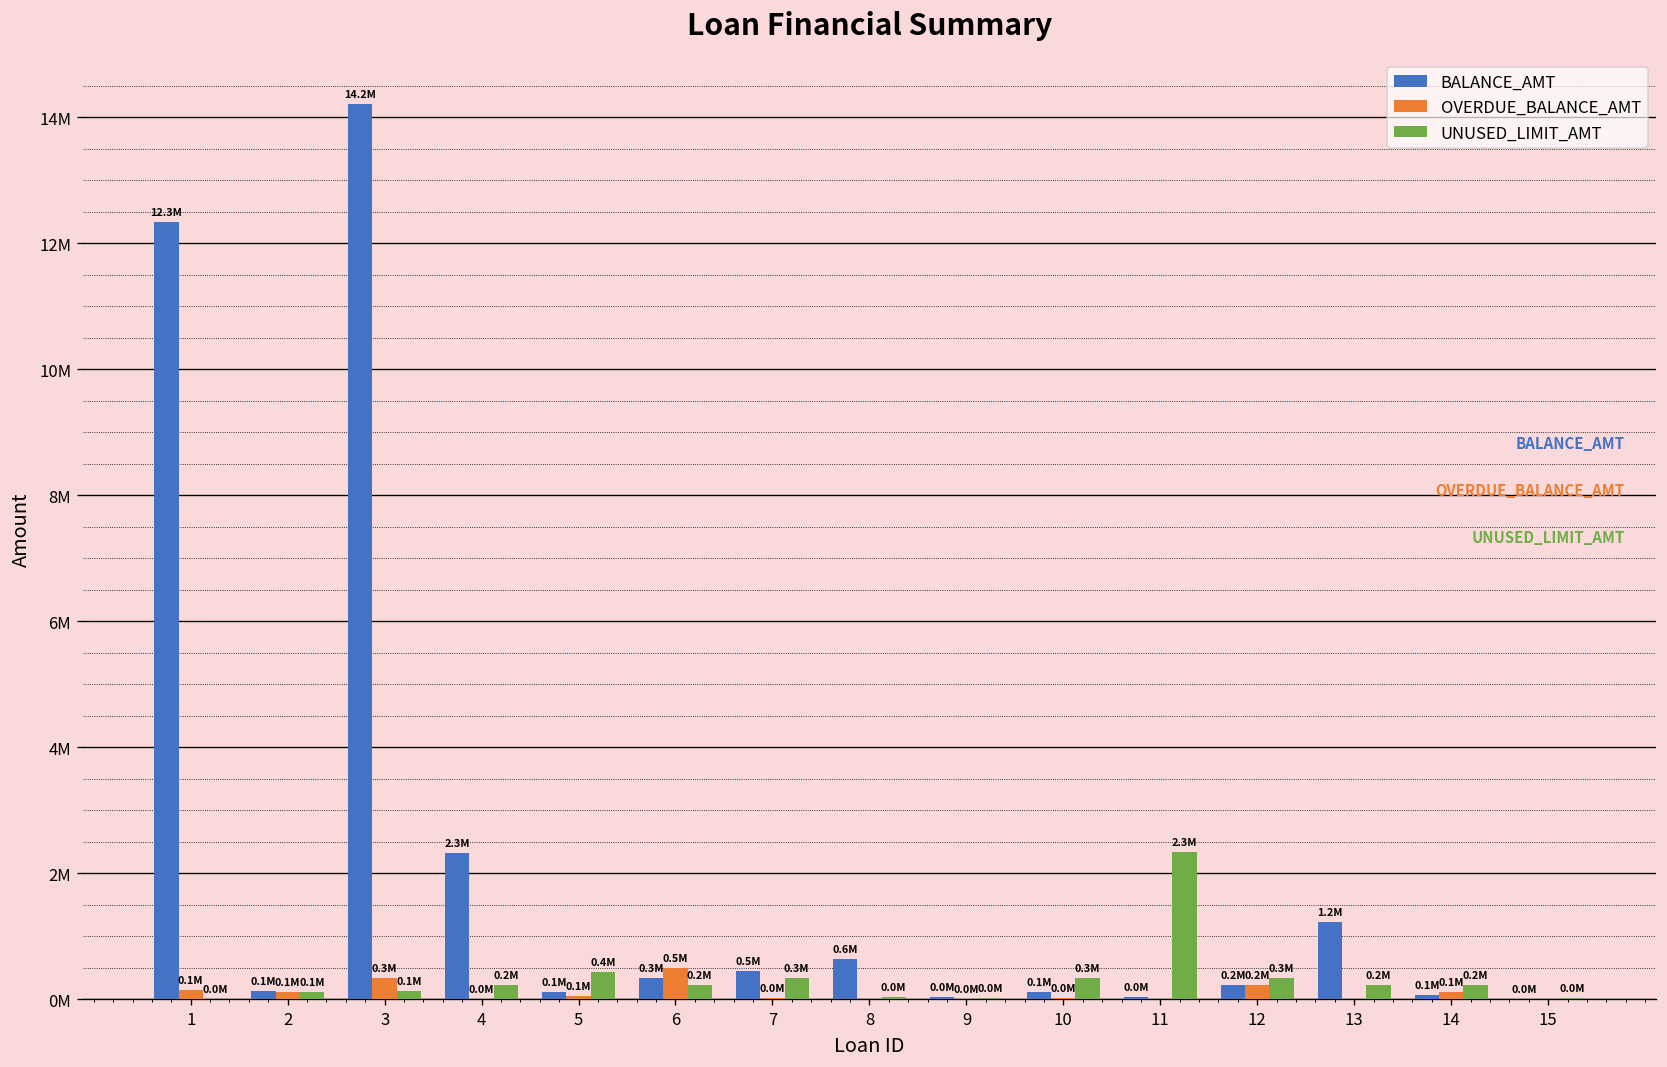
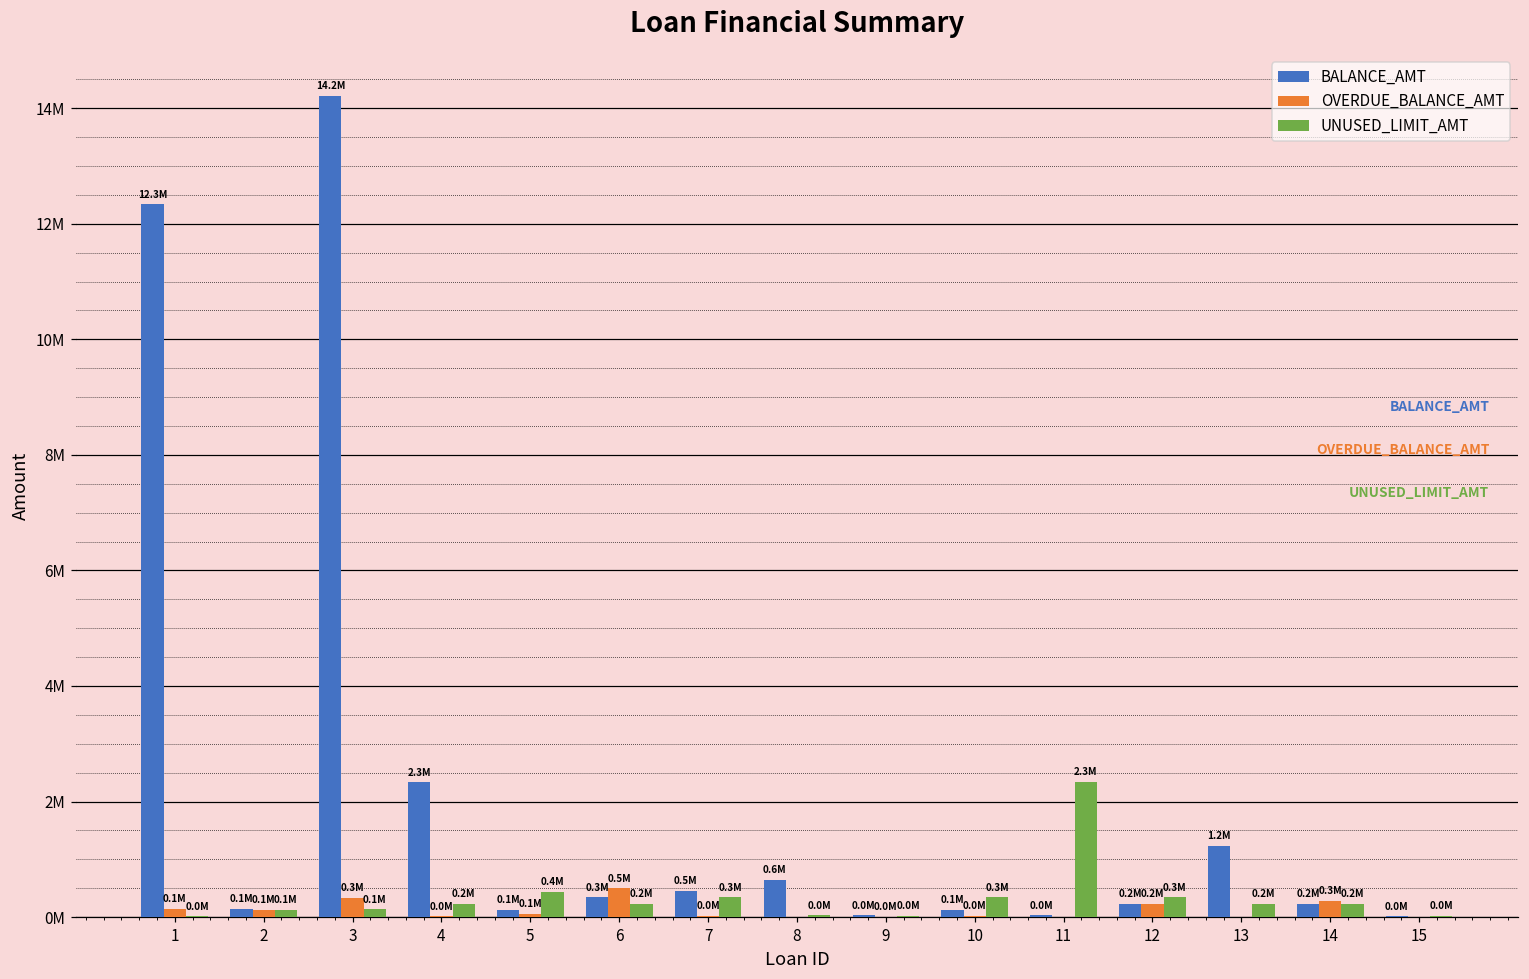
  {
    "BALANCE_AMT": {
      "1": "12.3M",
      "2": "0.1M",
      "3": "14.2M",
      "4": "2.3M",
      "5": "0.1M",
      "6": "0.3M",
      "7": "0.5M",
      "8": "0.6M",
      "10": "0.1M",
      "12": "0.2M",
      "13": "1.2M",
-     "14": "0.1M"
+     "14": "0.2M"
    },
    "OVERDUE_BALANCE_AMT": {
      "1": "0.1M",
      "2": "0.1M",
      "3": "0.3M",
      "5": "0.1M",
      "6": "0.5M",
      "8": "0.0M",
      "11": "0.0M",
      "12": "0.2M",
-     "14": "0.1M",
+     "14": "0.3M",
      "15": "0.0M"
    },
    "UNUSED_LIMIT_AMT": {
      "2": "0.1M",
      "3": "0.1M",
      "4": "0.2M",
      "5": "0.4M",
      "6": "0.2M",
      "7": "0.3M",
      "10": "0.3M",
      "11": "2.3M",
      "12": "0.3M",
      "13": "0.2M",
      "14": "0.2M"
    }
  }
